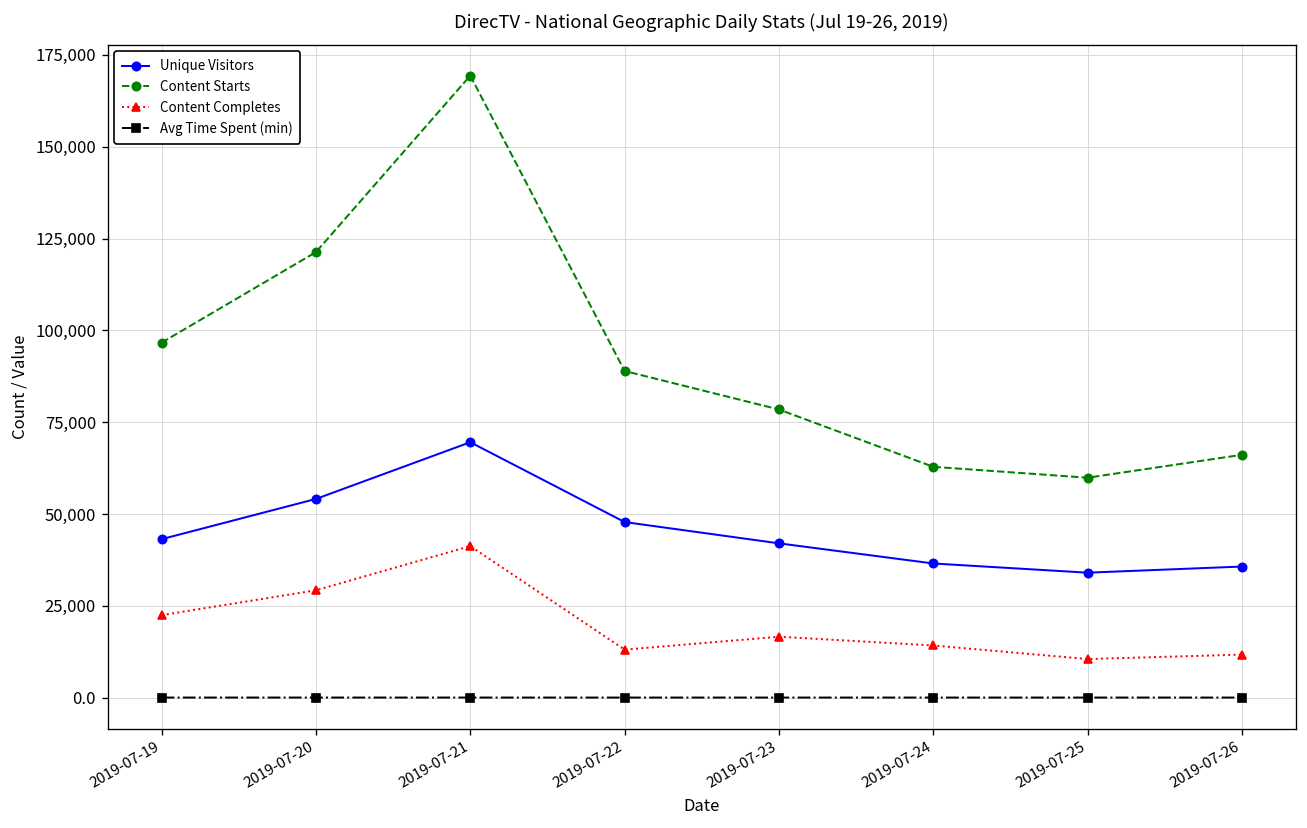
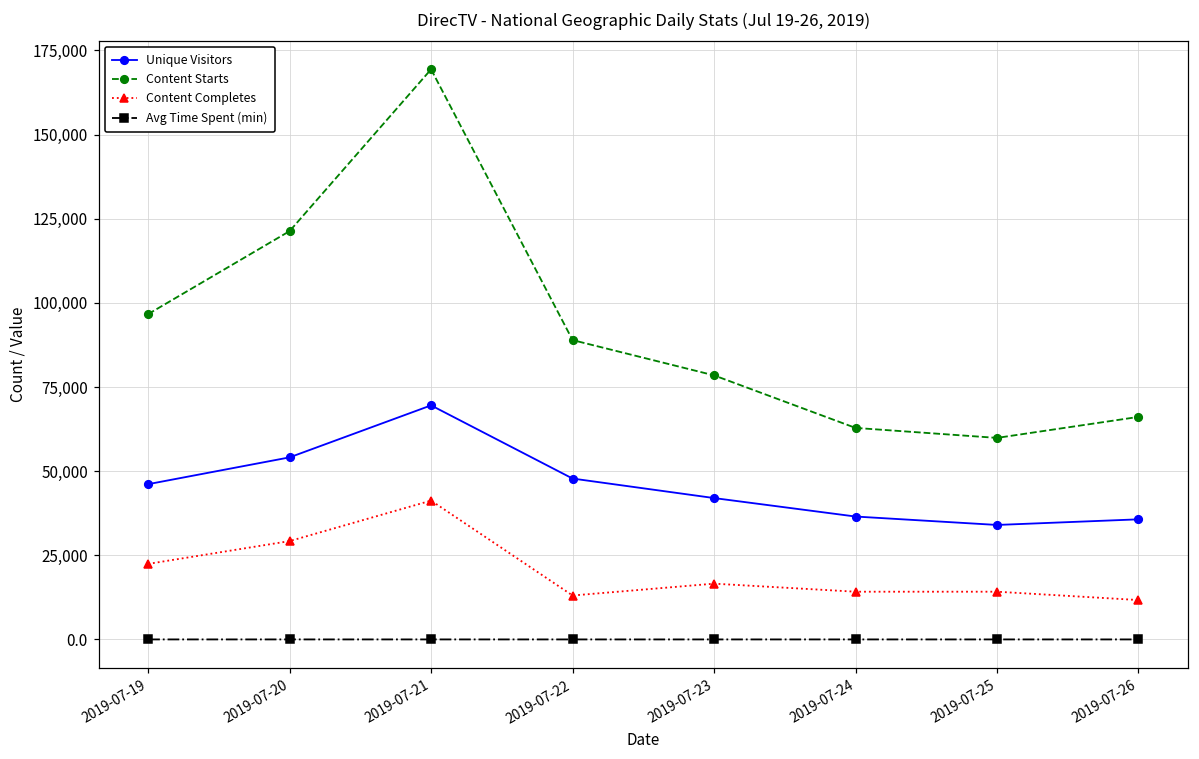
  {
    "Unique Visitors": {
-     "2019-07-19": "43,000",
+     "2019-07-19": "46,000",
      "2019-07-20": "54,000",
      "2019-07-21": "70,000",
      "2019-07-22": "48,000",
      "2019-07-23": "42,000",
      "2019-07-24": "37,000",
      "2019-07-25": "34,000",
      "2019-07-26": "36,000"
    },
    "Content Starts": {
      "2019-07-19": "97,000",
      "2019-07-20": "121,000",
      "2019-07-21": "169,000",
      "2019-07-22": "89,000",
      "2019-07-23": "78,000",
      "2019-07-24": "63,000",
      "2019-07-25": "60,000",
      "2019-07-26": "66,000"
    },
    "Content Completes": {
      "2019-07-19": "22,000",
      "2019-07-20": "29,000",
      "2019-07-21": "41,000",
      "2019-07-22": "13,000",
      "2019-07-23": "17,000",
      "2019-07-24": "14,000",
-     "2019-07-25": "10,000",
+     "2019-07-25": "14,000",
      "2019-07-26": "12,000"
    },
    "Avg Time Spent (min)": {
      "2019-07-19": "0",
      "2019-07-20": "0",
      "2019-07-21": "0",
      "2019-07-22": "0",
      "2019-07-23": "0",
      "2019-07-24": "0",
      "2019-07-25": "0",
      "2019-07-26": "0"
    }
  }
